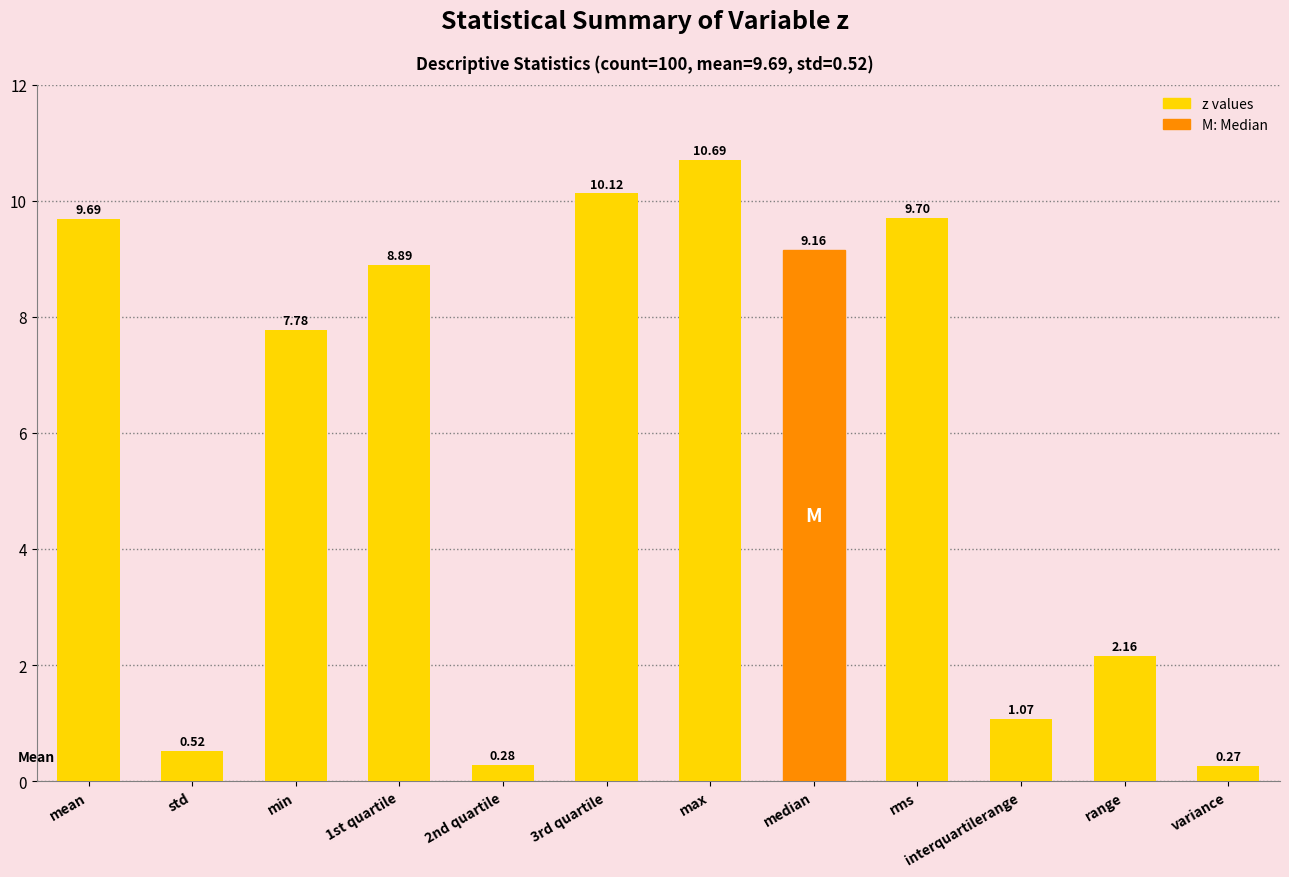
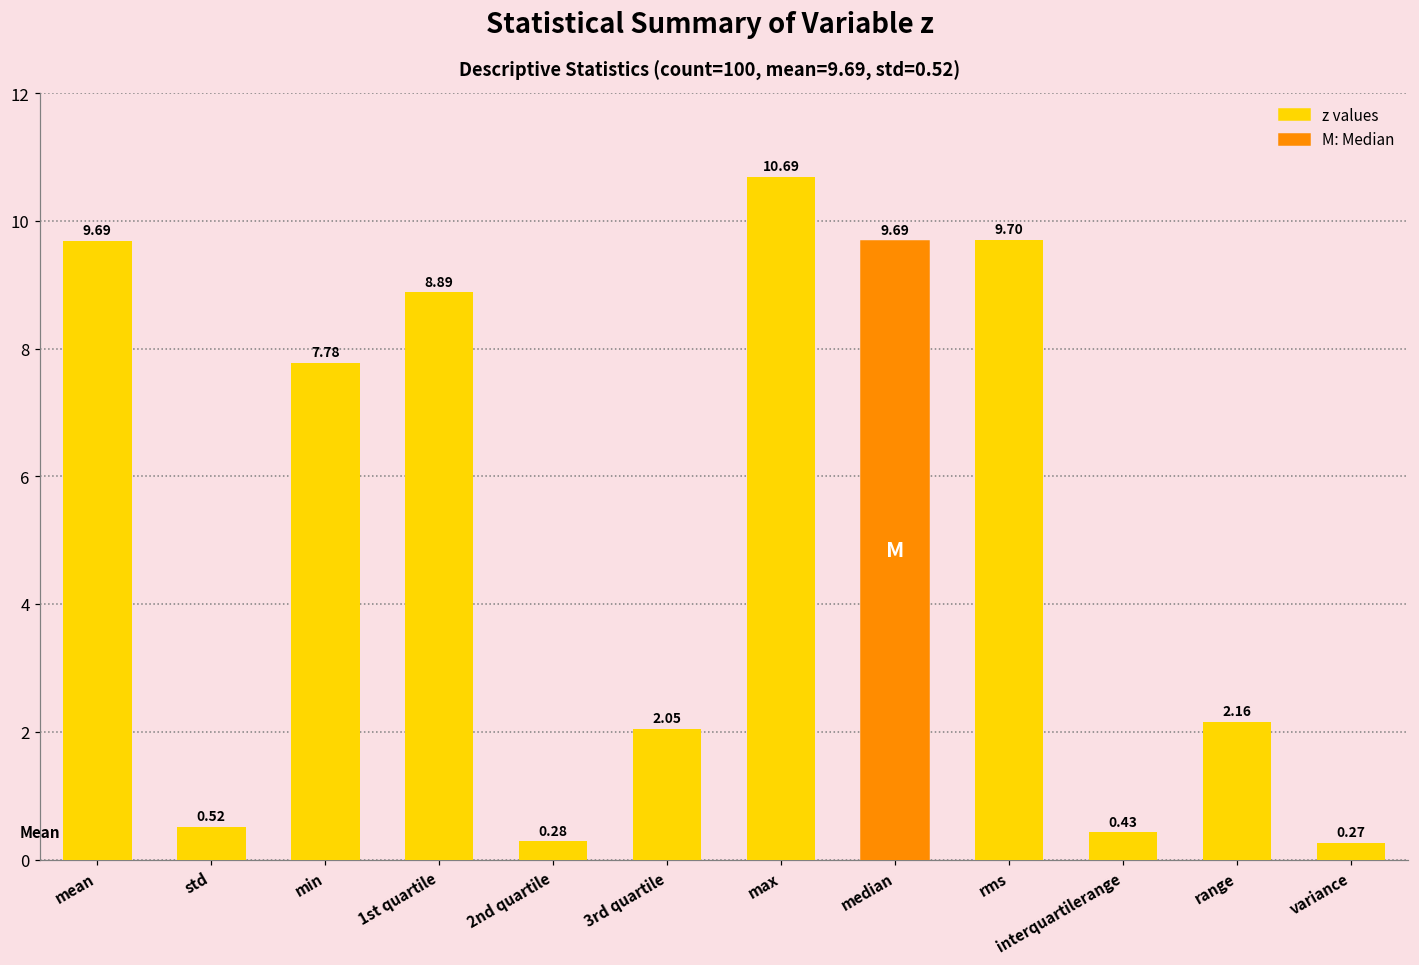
  {
    "mean": 9.69,
    "std": 0.52,
    "min": 7.78,
    "1st quartile": 8.89,
    "2nd quartile": 0.28,
-   "3rd quartile": 10.12,
+   "3rd quartile": 2.05,
    "max": 10.69,
-   "median": 9.16,
+   "median": 9.69,
    "rms": 9.70,
-   "interquartilerange": 1.07,
+   "interquartilerange": 0.43,
    "range": 2.16,
    "variance": 0.27
  }
